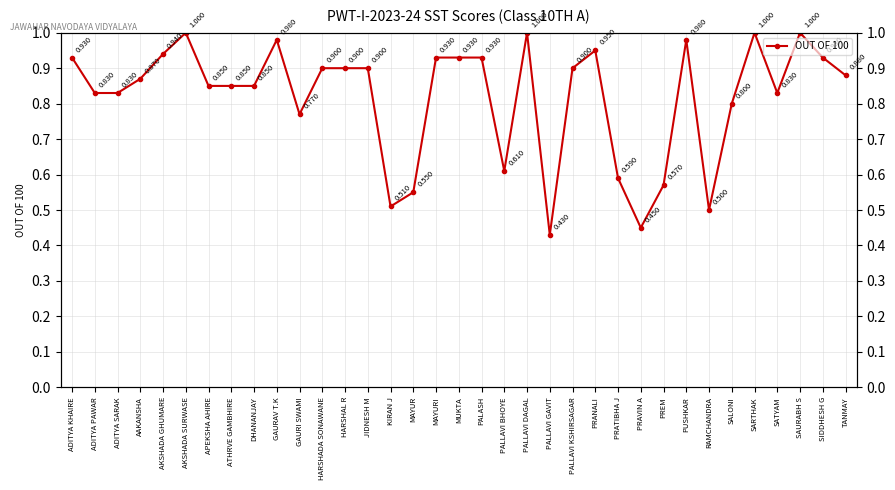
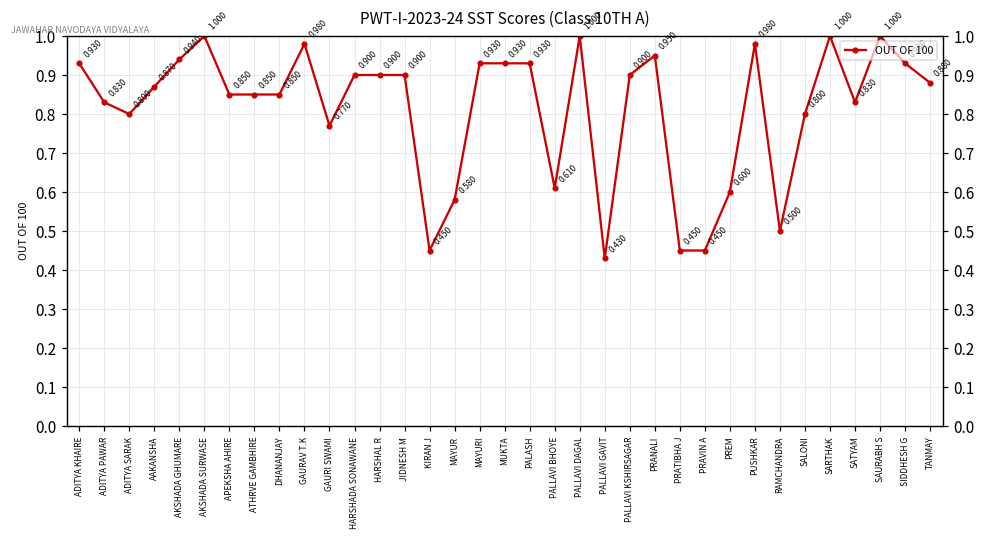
  {
    "ADITYA KHAIRE": 0.930,
-   "ADITYA SARAK": 0.830,
+   "ADITYA SARAK": 0.800,
    "AAKANSHA": 0.870,
    "AKSHADA SURWASE": 1.000,
    "ATHRVE GAMBHIRE": 0.850,
    "DHANANJAY": 0.850,
    "GAURAV T.K": 0.980,
    "GAURI SWAMI": 0.770,
    "HARSHAL R": 0.900,
    "JIDNESH M": 0.900,
-   "KIRAN J": 0.510,
-   "MAYUR": 0.550,
+   "KIRAN J": 0.450,
+   "MAYUR": 0.580,
    "MUKTA": 0.930,
    "PALASH": 0.930,
    "PALLAVI BHOYE": 0.610,
    "PALLAVI DAGAL": 1.000,
    "PALLAVI GAVIT": 0.430,
    "PRANALI": 0.950,
-   "PRATIBHA J": 0.590,
+   "PRATIBHA J": 0.450,
    "PRAVIN A": 0.450,
-   "PREM": 0.570,
+   "PREM": 0.600,
    "PUSHKAR": 0.980,
    "RAMCHANDRA": 0.500,
    "SALONI": 0.800,
    "SARTHAK": 1.000,
    "SATYAM": 0.830,
    "SAURABH S": 1.000
  }
